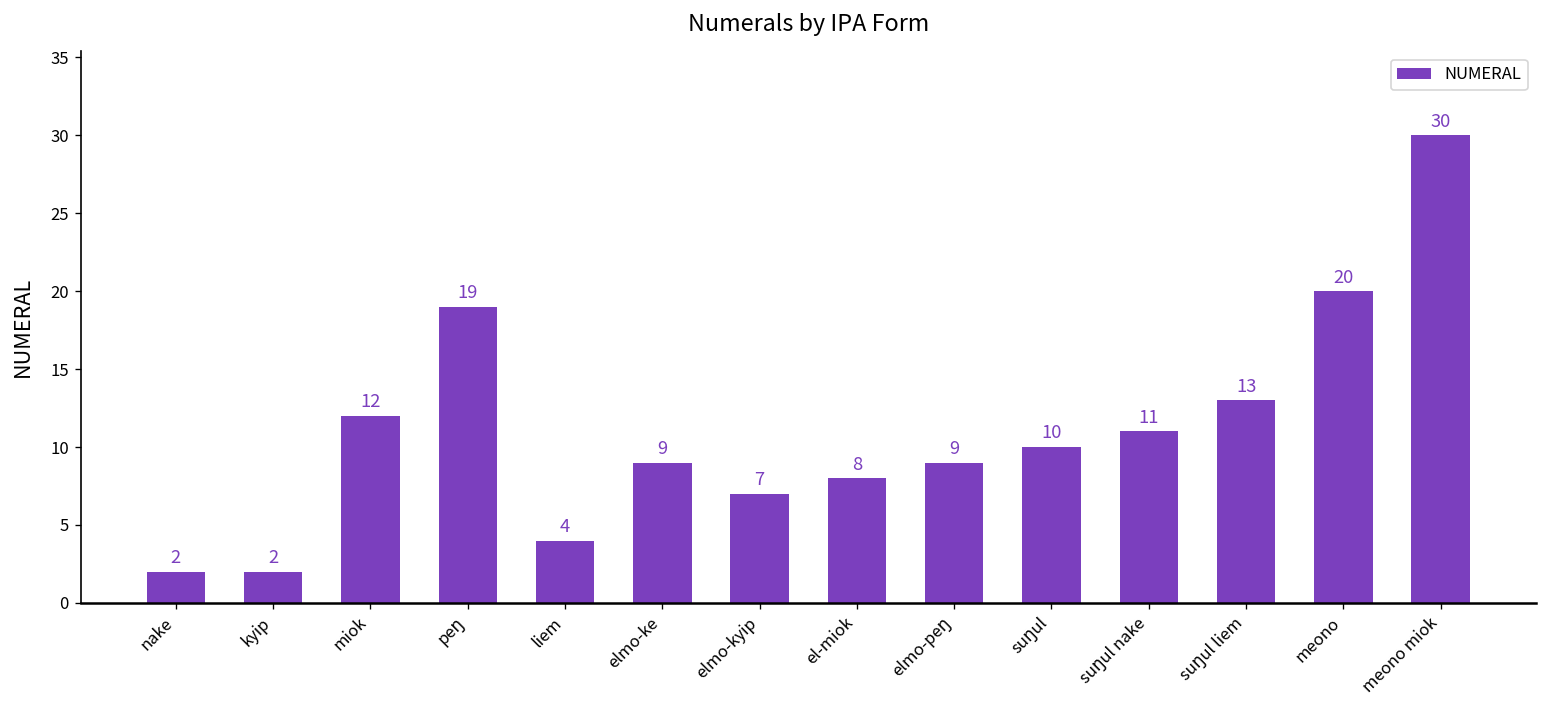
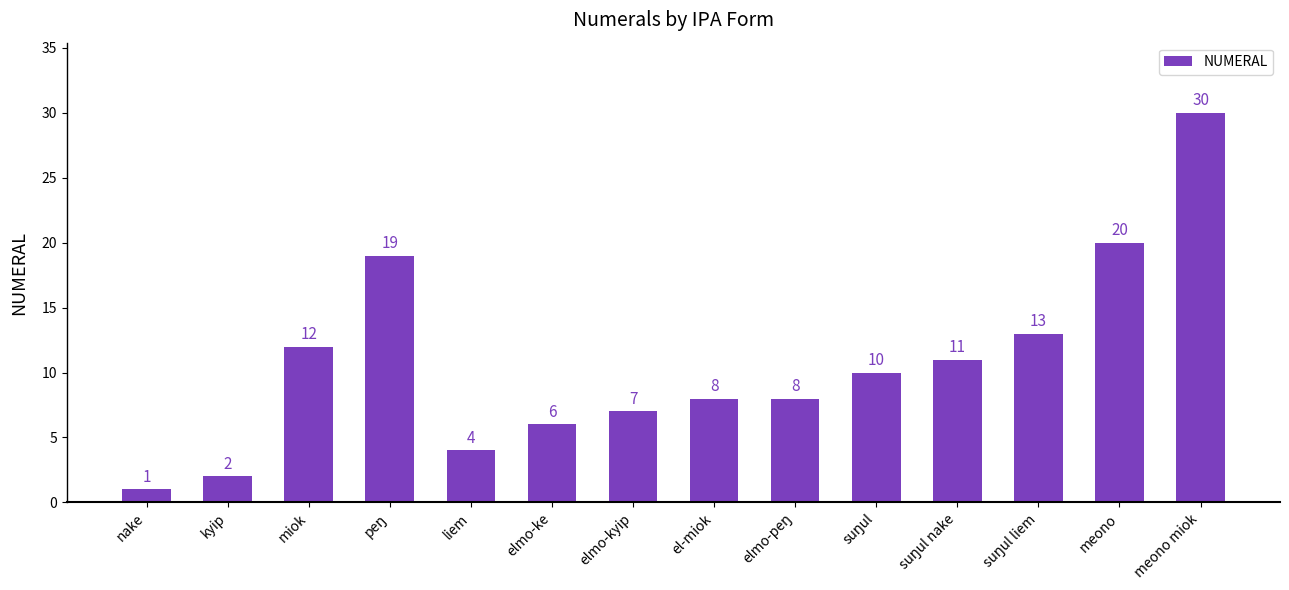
  {
-   "nake": 2,
+   "nake": 1,
    "kyip": 2,
    "miok": 12,
    "peŋ": 19,
    "liem": 4,
-   "elmo-ke": 9,
+   "elmo-ke": 6,
    "elmo-kyip": 7,
    "el-miok": 8,
-   "elmo-peŋ": 9,
+   "elmo-peŋ": 8,
    "suŋul": 10,
    "suŋul nake": 11,
    "suŋul liem": 13,
    "meono": 20,
    "meono miok": 30
  }
